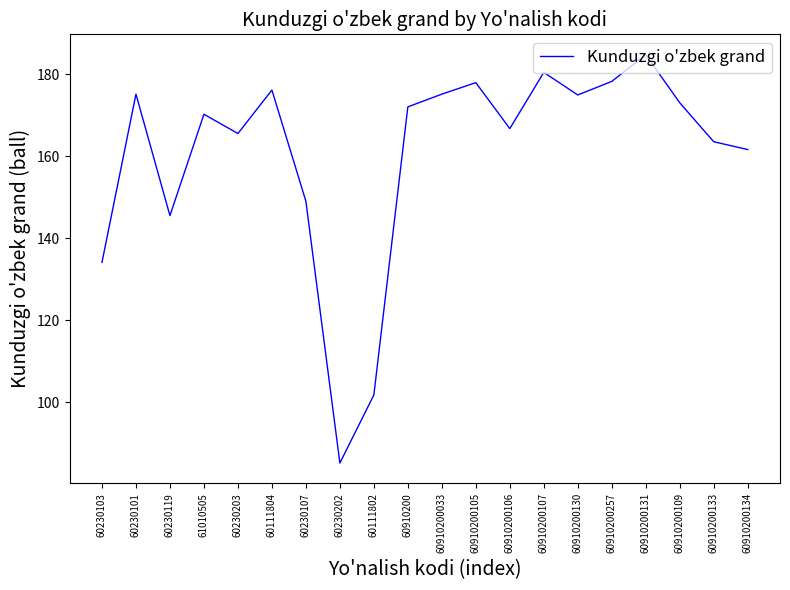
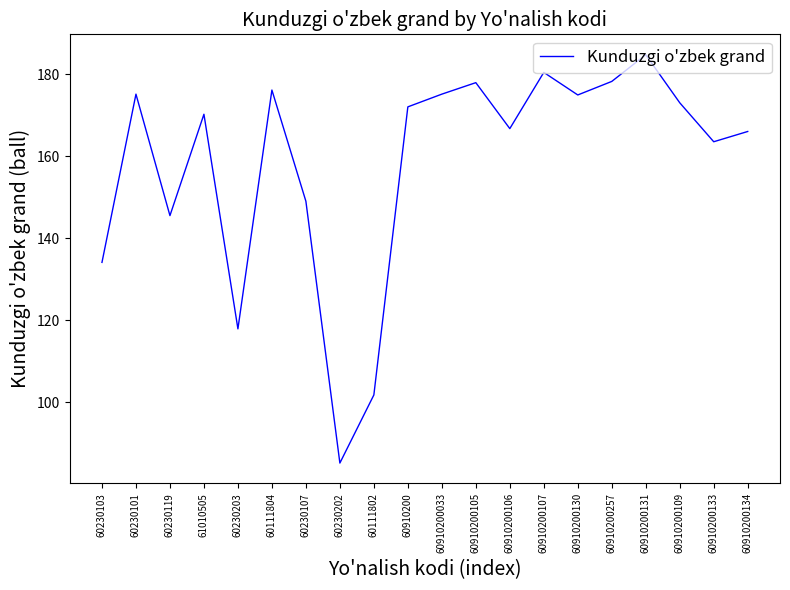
  {
    "60230103": 134,
    "60230101": 175,
    "60230119": 146,
    "61010505": 170,
-   "60230203": 166,
+   "60230203": 118,
    "60111804": 176,
    "60230107": 149,
    "60230202": 85,
    "60111802": 102,
    "60910200": 172,
    "60910200033": 175,
    "60910200105": 178,
    "60910200106": 167,
    "60910200130": 175,
    "60910200257": 178,
    "60910200109": 173,
    "60910200133": 164,
-   "60910200134": 162
+   "60910200134": 166
  }
